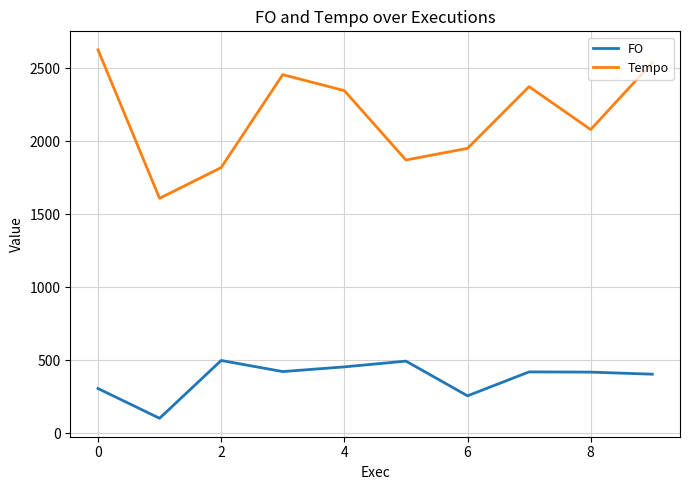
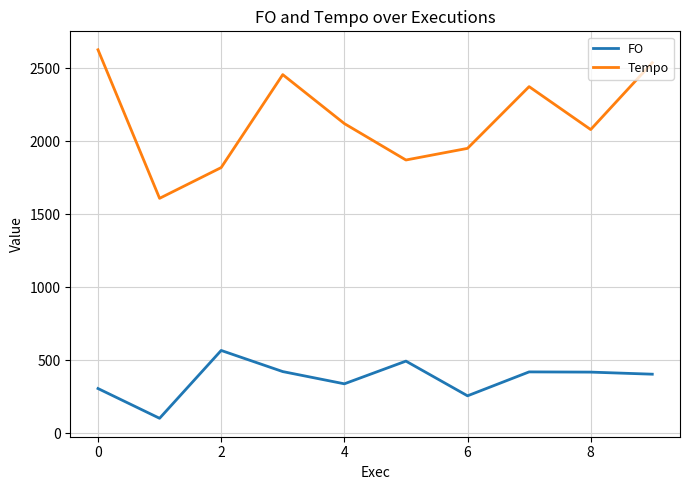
  {
    "FO": {
      "0": 310,
-     "2": 500,
-     "4": 450,
+     "2": 570,
+     "4": 340,
      "6": 260,
      "8": 420
    },
    "Tempo": {
      "0": 2630,
      "2": 1820,
-     "4": 2350,
+     "4": 2120,
      "6": 1950,
      "8": 2080
    }
  }
